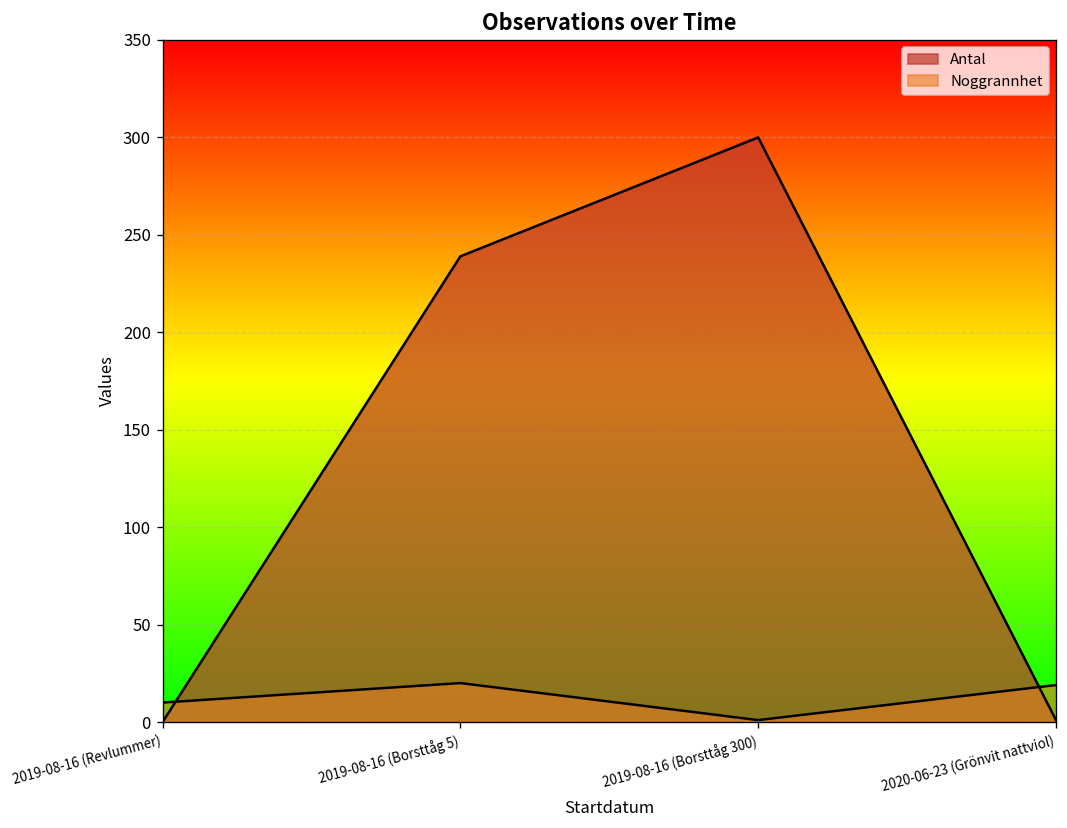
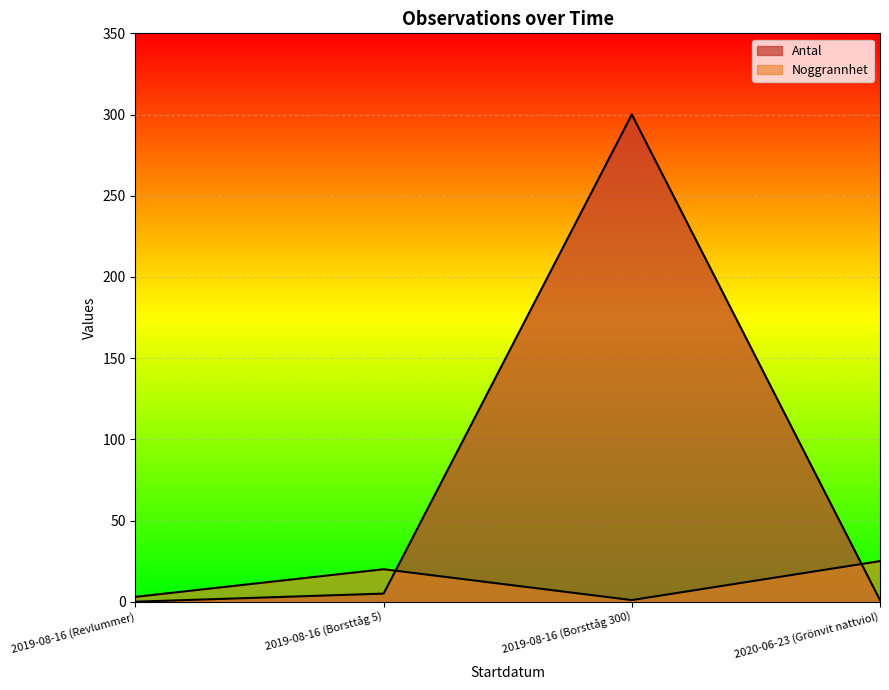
  {
    "Antal": {
      "2019-08-16 (Revlummer)": 0,
-     "2019-08-16 (Borsttåg 5)": 239,
+     "2019-08-16 (Borsttåg 5)": 5,
      "2019-08-16 (Borsttåg 300)": 300,
      "2020-06-23 (Grönvit nattviol)": 1
    },
    "Noggrannhet": {
-     "2019-08-16 (Revlummer)": 10,
+     "2019-08-16 (Revlummer)": 3,
      "2019-08-16 (Borsttåg 5)": 20,
      "2019-08-16 (Borsttåg 300)": 1,
-     "2020-06-23 (Grönvit nattviol)": 19
+     "2020-06-23 (Grönvit nattviol)": 25
    }
  }
